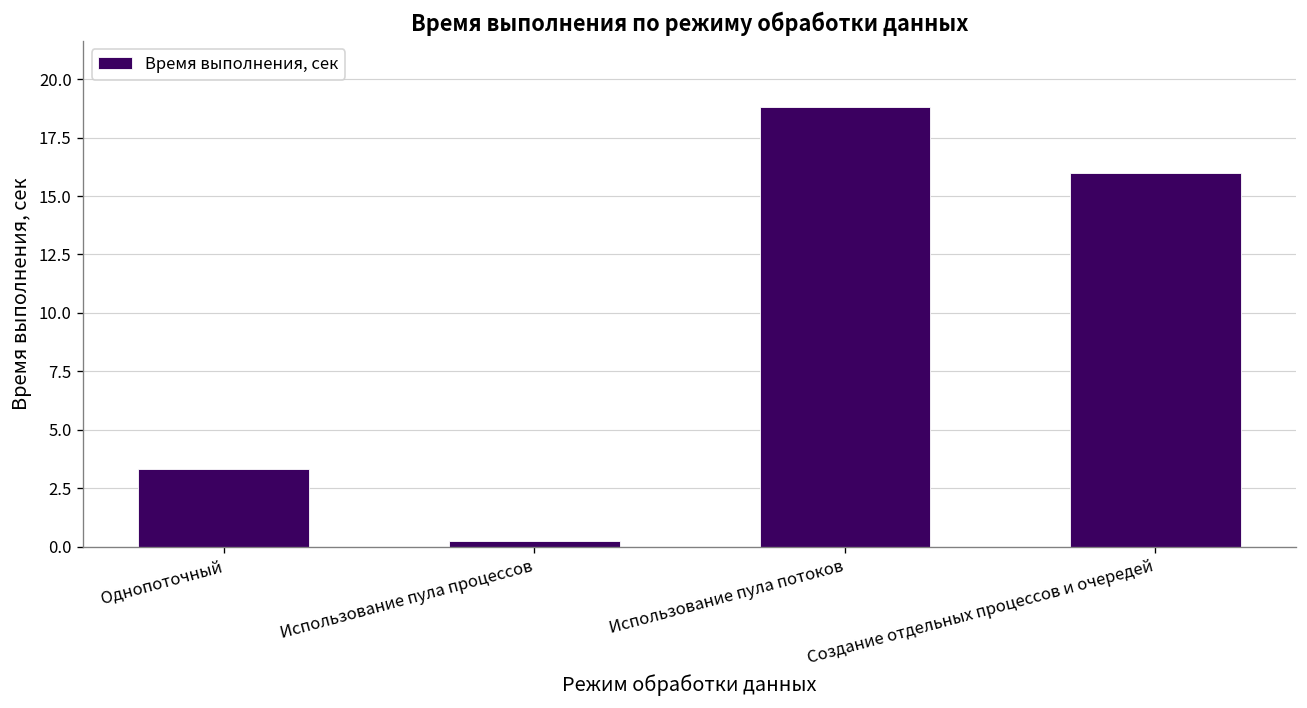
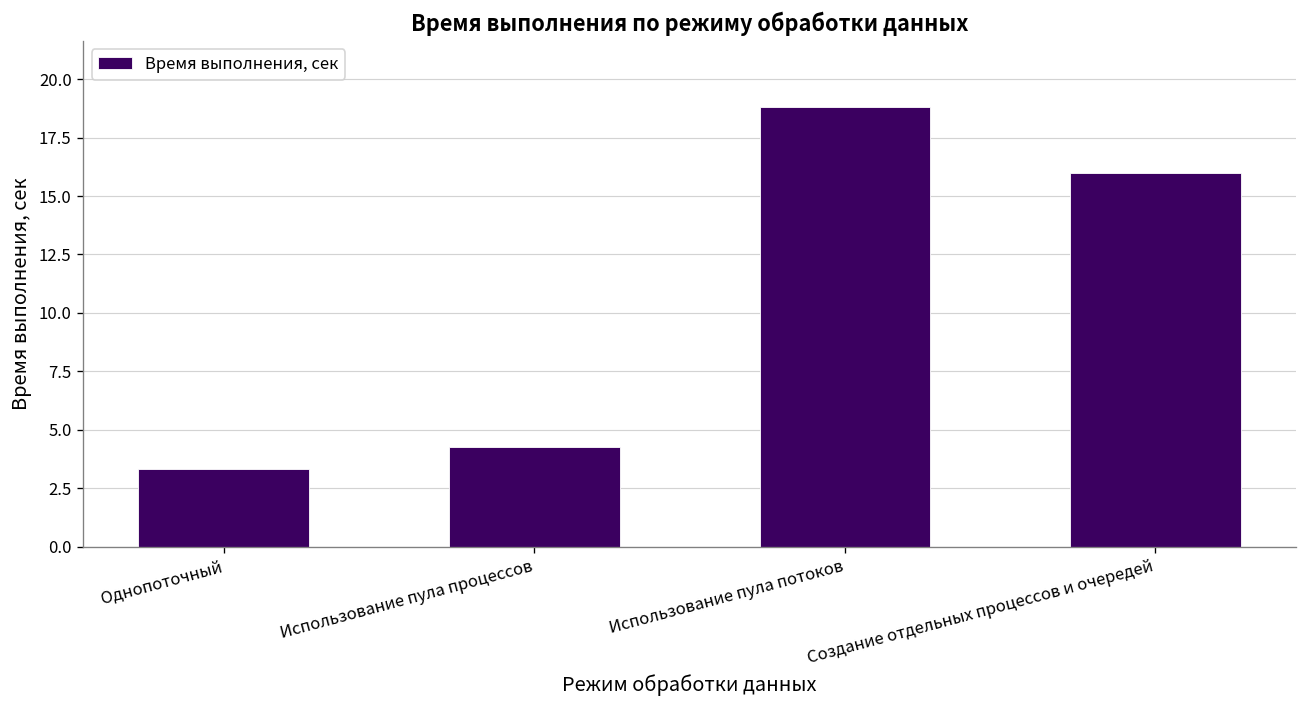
  {
    "Однопоточный": 3.3,
-   "Использование пула процессов": 0.2,
+   "Использование пула процессов": 4.3,
    "Использование пула потоков": 18.8,
    "Создание отдельных процессов и очередей": 16.0
  }
